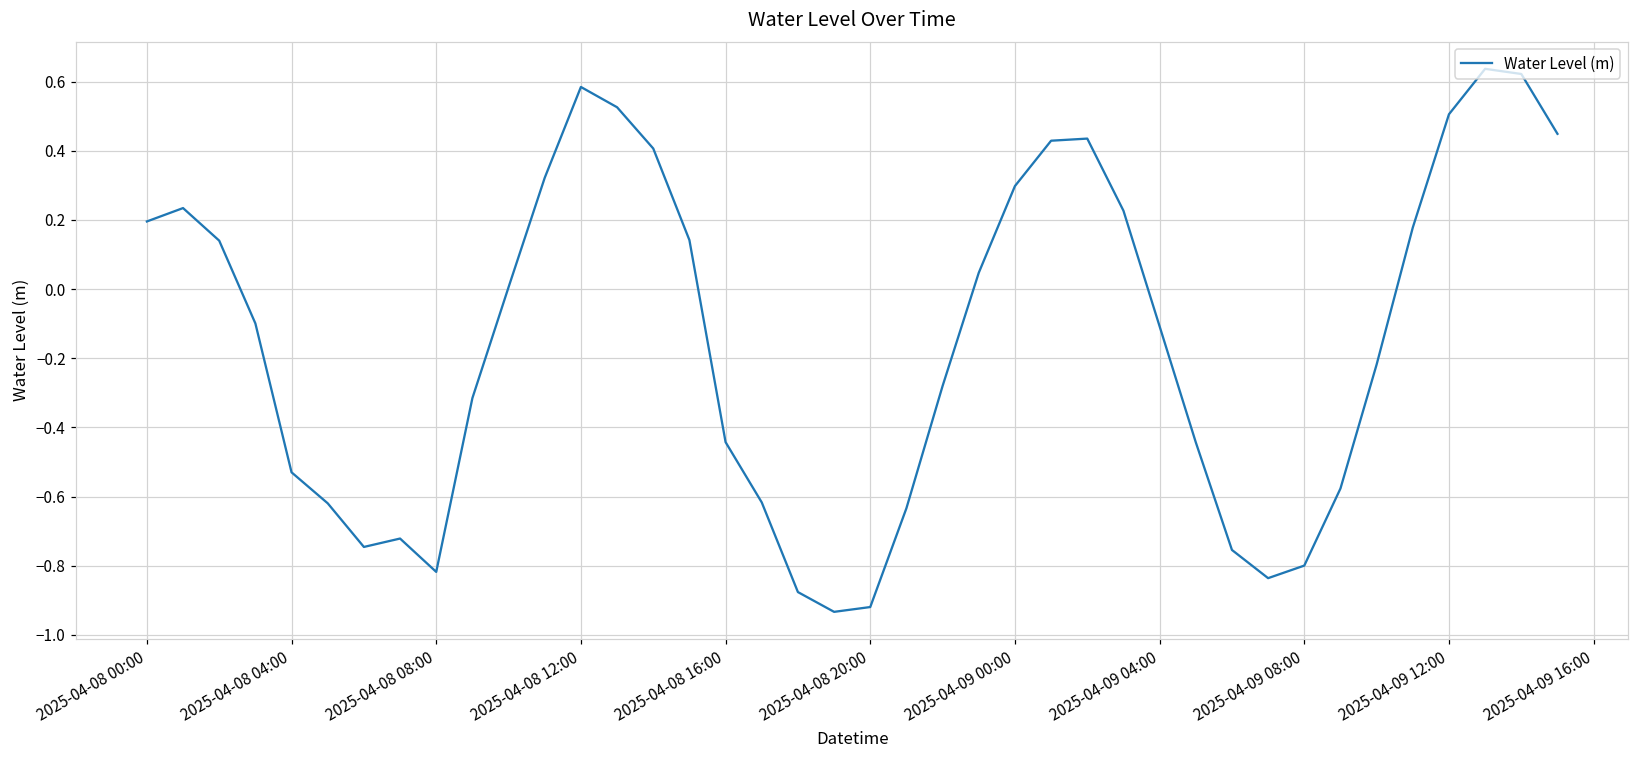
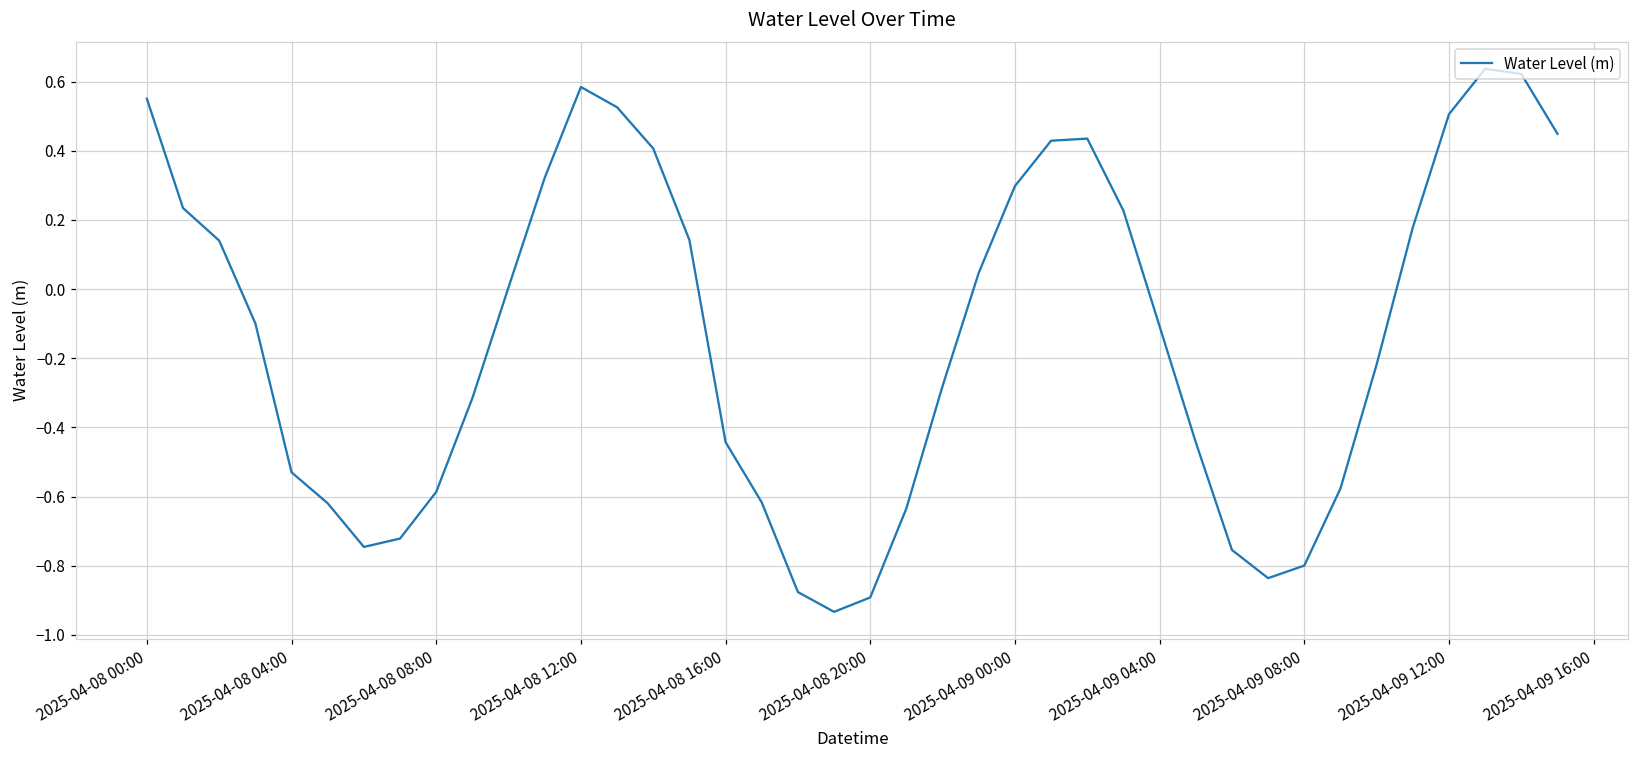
  {
-   "2025-04-08 00:00": 0.20,
+   "2025-04-08 00:00": 0.55,
    "2025-04-08 04:00": -0.53,
-   "2025-04-08 08:00": -0.82,
+   "2025-04-08 08:00": -0.59,
    "2025-04-08 12:00": 0.58,
    "2025-04-08 16:00": -0.44,
-   "2025-04-08 20:00": -0.92,
+   "2025-04-08 20:00": -0.89,
    "2025-04-09 00:00": 0.30,
    "2025-04-09 04:00": -0.11,
    "2025-04-09 08:00": -0.80,
    "2025-04-09 12:00": 0.51
  }
